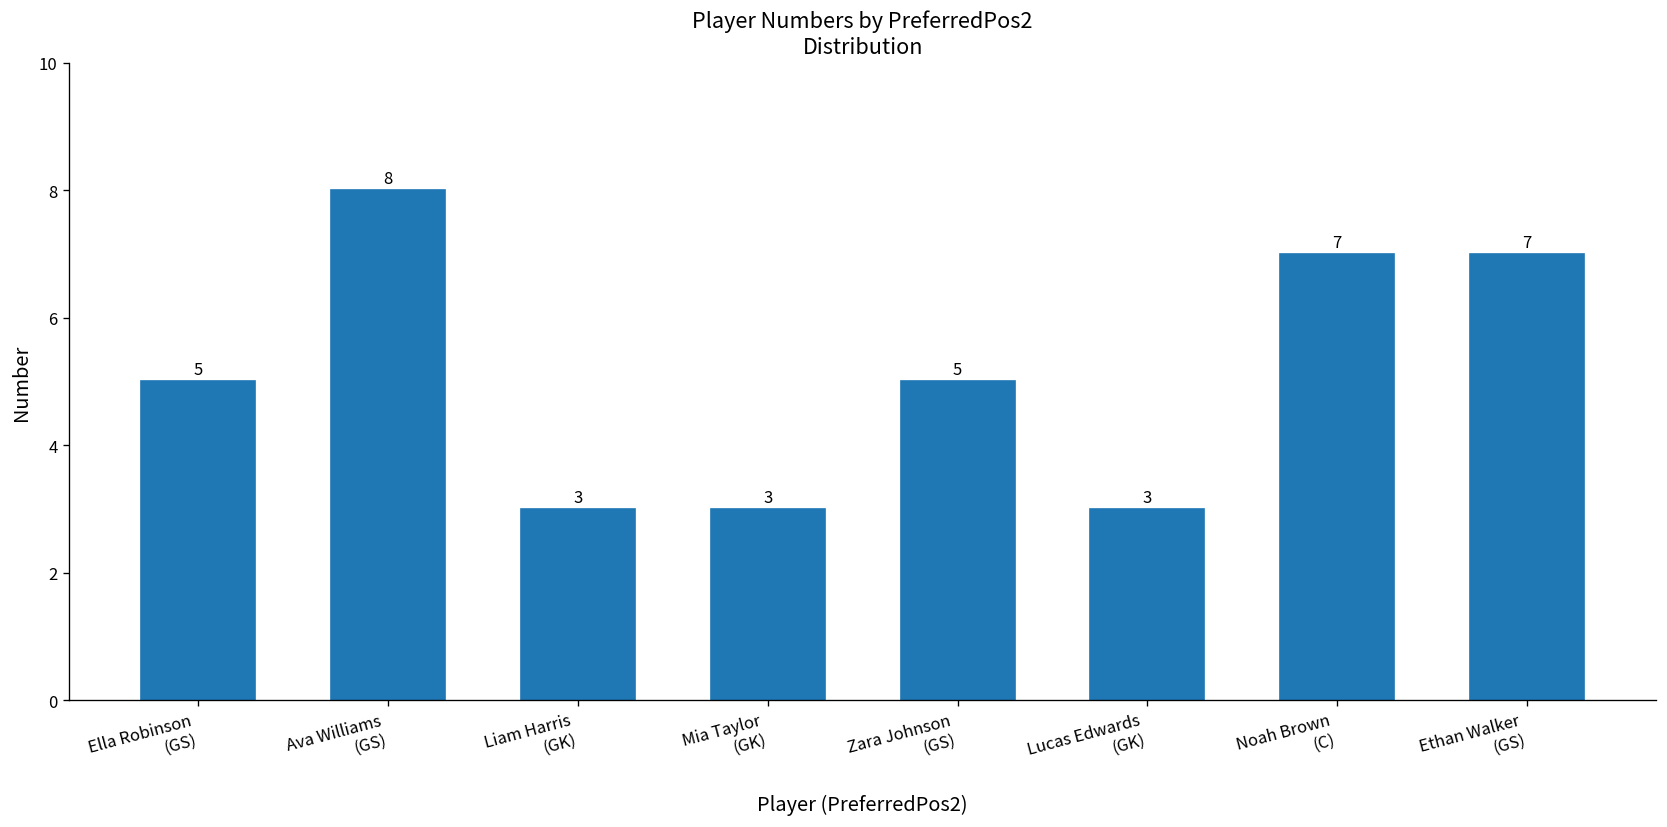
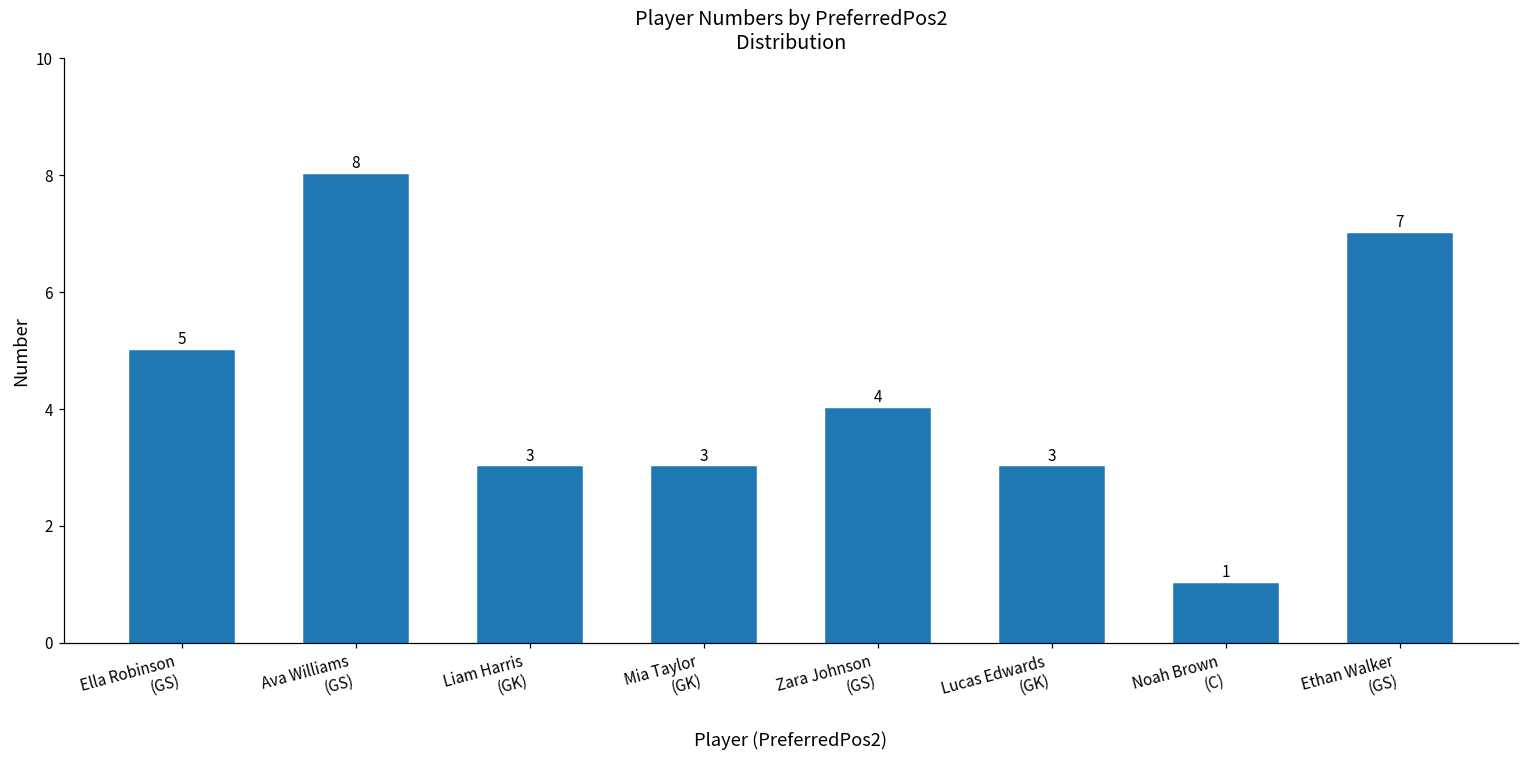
  {
    "Ella Robinson (GS)": 5,
    "Ava Williams (GS)": 8,
    "Liam Harris (GK)": 3,
    "Mia Taylor (GK)": 3,
-   "Zara Johnson (GS)": 5,
+   "Zara Johnson (GS)": 4,
    "Lucas Edwards (GK)": 3,
-   "Noah Brown (C)": 7,
+   "Noah Brown (C)": 1,
    "Ethan Walker (GS)": 7
  }
